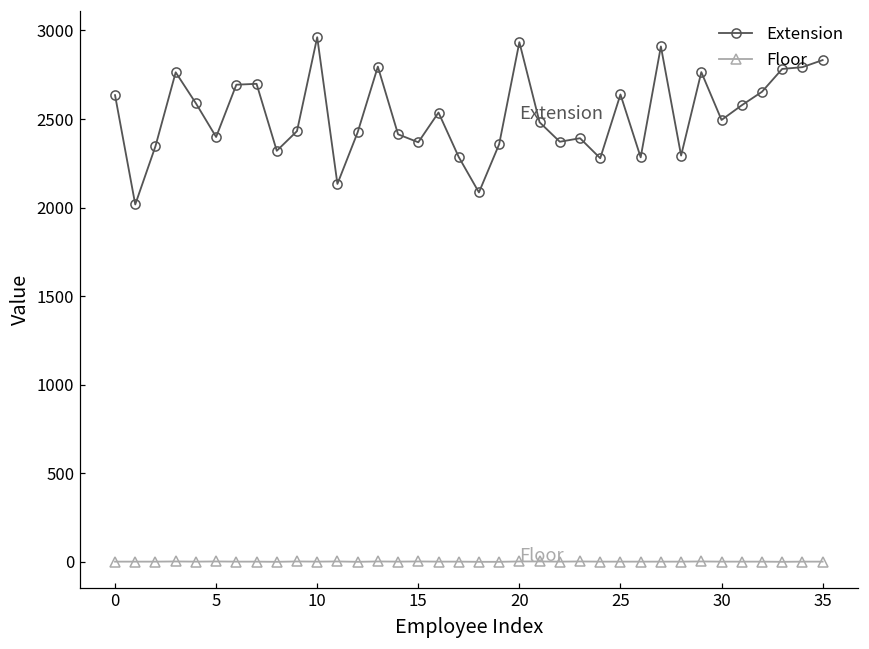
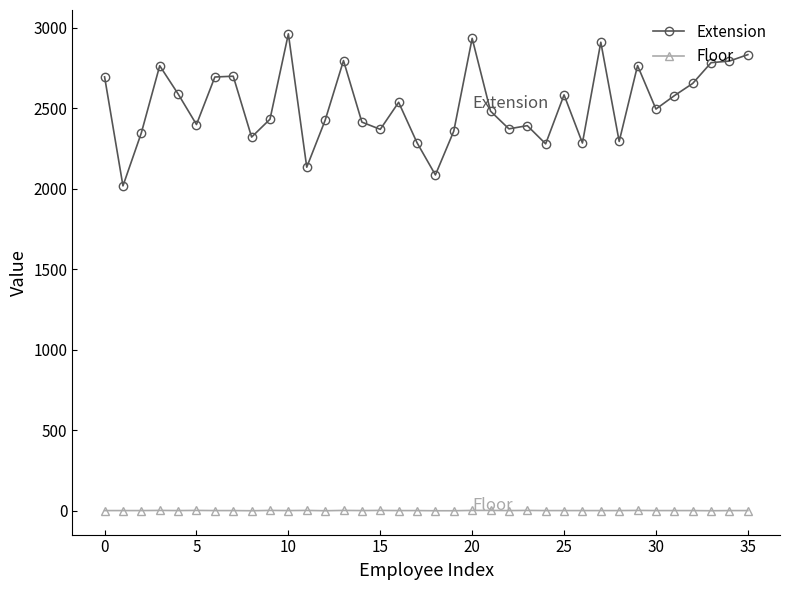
  {
    "Extension": {
-     "0": 2640,
+     "0": 2700,
      "5": 2400,
      "10": 2960,
      "15": 2370,
      "20": 2930,
-     "25": 2640,
+     "25": 2580,
      "30": 2500,
      "35": 2830
    },
    "Floor": {
      "0": 0,
      "5": 0,
      "10": 0,
      "15": 0,
      "20": 0,
      "25": 0,
      "30": 0,
      "35": 0
    }
  }
